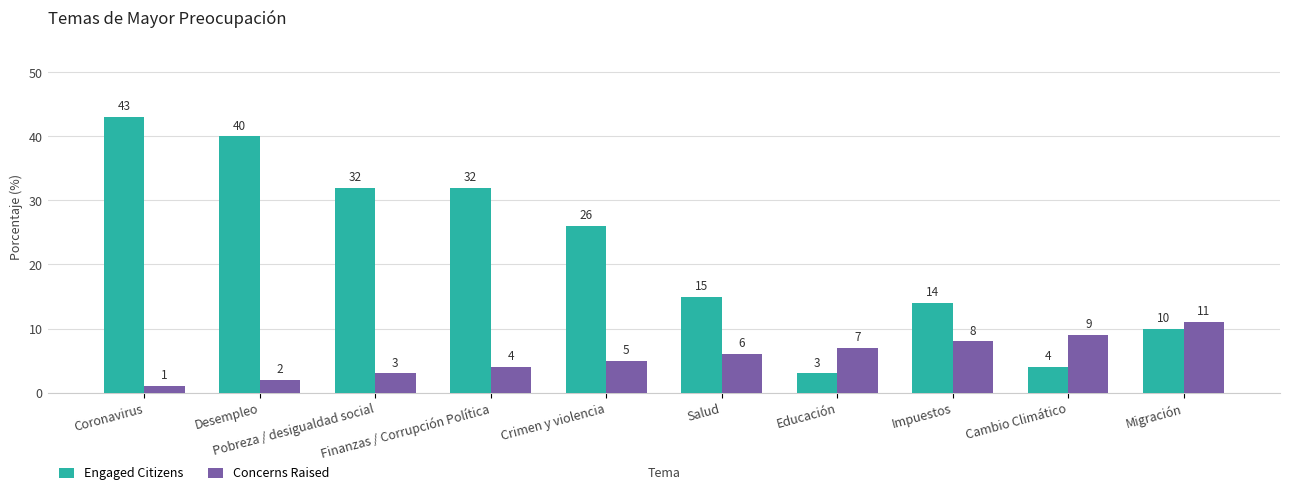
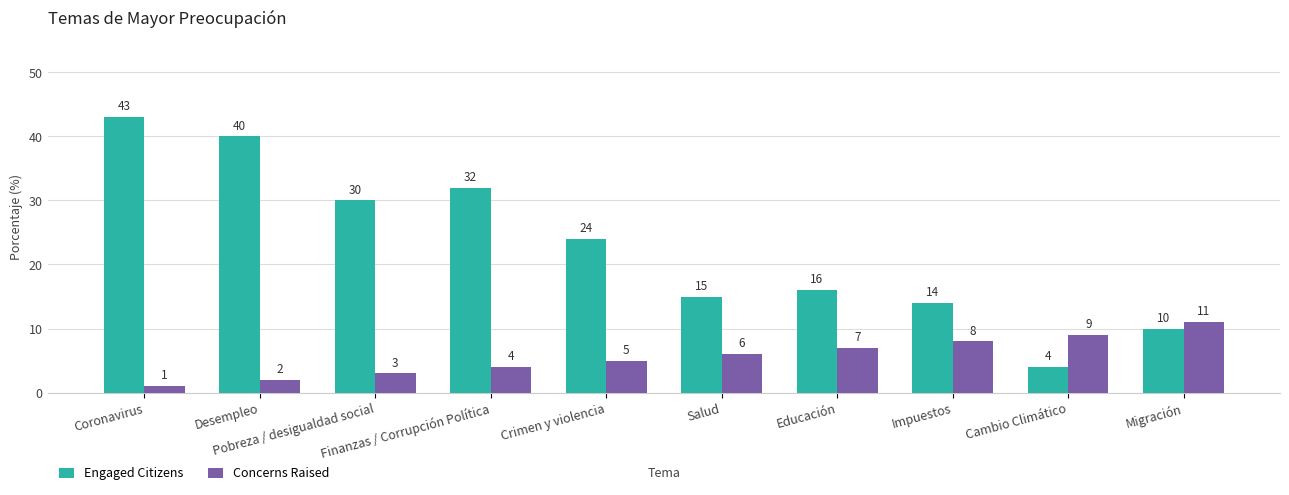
  {
    "Engaged Citizens": {
      "Coronavirus": 43,
      "Desempleo": 40,
-     "Pobreza / desigualdad social": 32,
+     "Pobreza / desigualdad social": 30,
      "Finanzas / Corrupción Política": 32,
-     "Crimen y violencia": 26,
+     "Crimen y violencia": 24,
      "Salud": 15,
-     "Educación": 3,
+     "Educación": 16,
      "Impuestos": 14,
      "Cambio Climático": 4,
      "Migración": 10
    },
    "Concerns Raised": {
      "Coronavirus": 1,
      "Desempleo": 2,
      "Pobreza / desigualdad social": 3,
      "Finanzas / Corrupción Política": 4,
      "Crimen y violencia": 5,
      "Salud": 6,
      "Educación": 7,
      "Impuestos": 8,
      "Cambio Climático": 9,
      "Migración": 11
    }
  }
